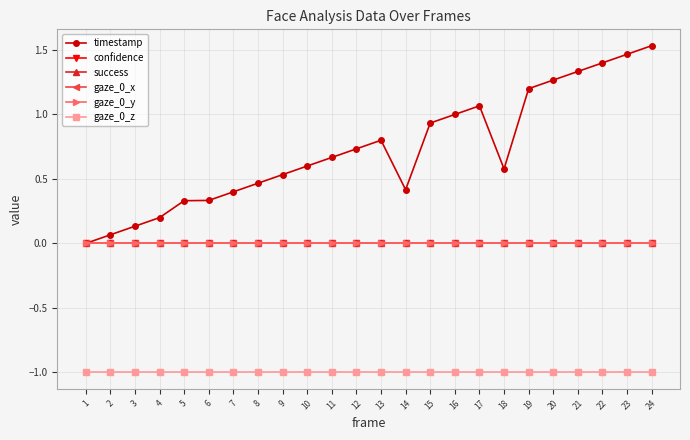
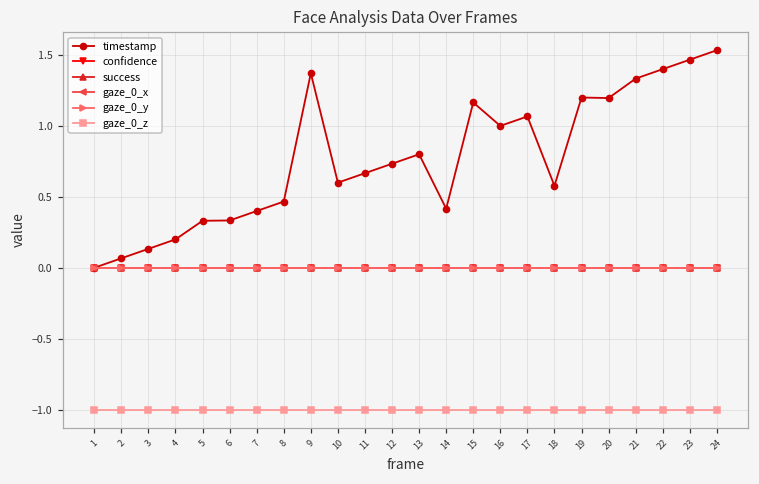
  {
    "timestamp": {
      "2": 0.07,
      "3": 0.13,
      "4": 0.20,
      "5": 0.33,
      "6": 0.33,
      "7": 0.40,
      "8": 0.47,
-     "9": 0.53,
+     "9": 1.37,
      "10": 0.60,
      "11": 0.67,
      "12": 0.73,
      "13": 0.80,
      "14": 0.42,
-     "15": 0.93,
+     "15": 1.17,
      "16": 1.00,
      "17": 1.07,
      "18": 0.58,
      "19": 1.20,
-     "20": 1.27,
+     "20": 1.20,
      "21": 1.33,
      "22": 1.40,
      "23": 1.47,
      "24": 1.53
    },
    "gaze_0_y": {
      "2": 0.00,
      "3": 0.00,
      "4": 0.00,
      "5": 0.00,
      "6": 0.00,
      "7": 0.00,
      "8": 0.00,
      "9": 0.00,
      "10": 0.00,
      "11": 0.00,
      "12": 0.00,
      "13": 0.00,
      "14": 0.00,
      "15": 0.00,
      "16": 0.00,
      "17": 0.00,
      "18": 0.00,
      "19": 0.00,
      "20": 0.00,
      "21": 0.00,
      "22": 0.00,
      "23": 0.00,
      "24": 0.00
    },
    "gaze_0_z": {
      "1": -1.00,
      "2": -1.00,
      "3": -1.00,
      "4": -1.00,
      "5": -1.00,
      "6": -1.00,
      "7": -1.00,
      "8": -1.00,
      "9": -1.00,
      "10": -1.00,
      "11": -1.00,
      "12": -1.00,
      "13": -1.00,
      "14": -1.00,
      "15": -1.00,
      "16": -1.00,
      "17": -1.00,
      "18": -1.00,
      "19": -1.00,
      "20": -1.00,
      "21": -1.00,
      "22": -1.00,
      "23": -1.00,
      "24": -1.00
    }
  }
